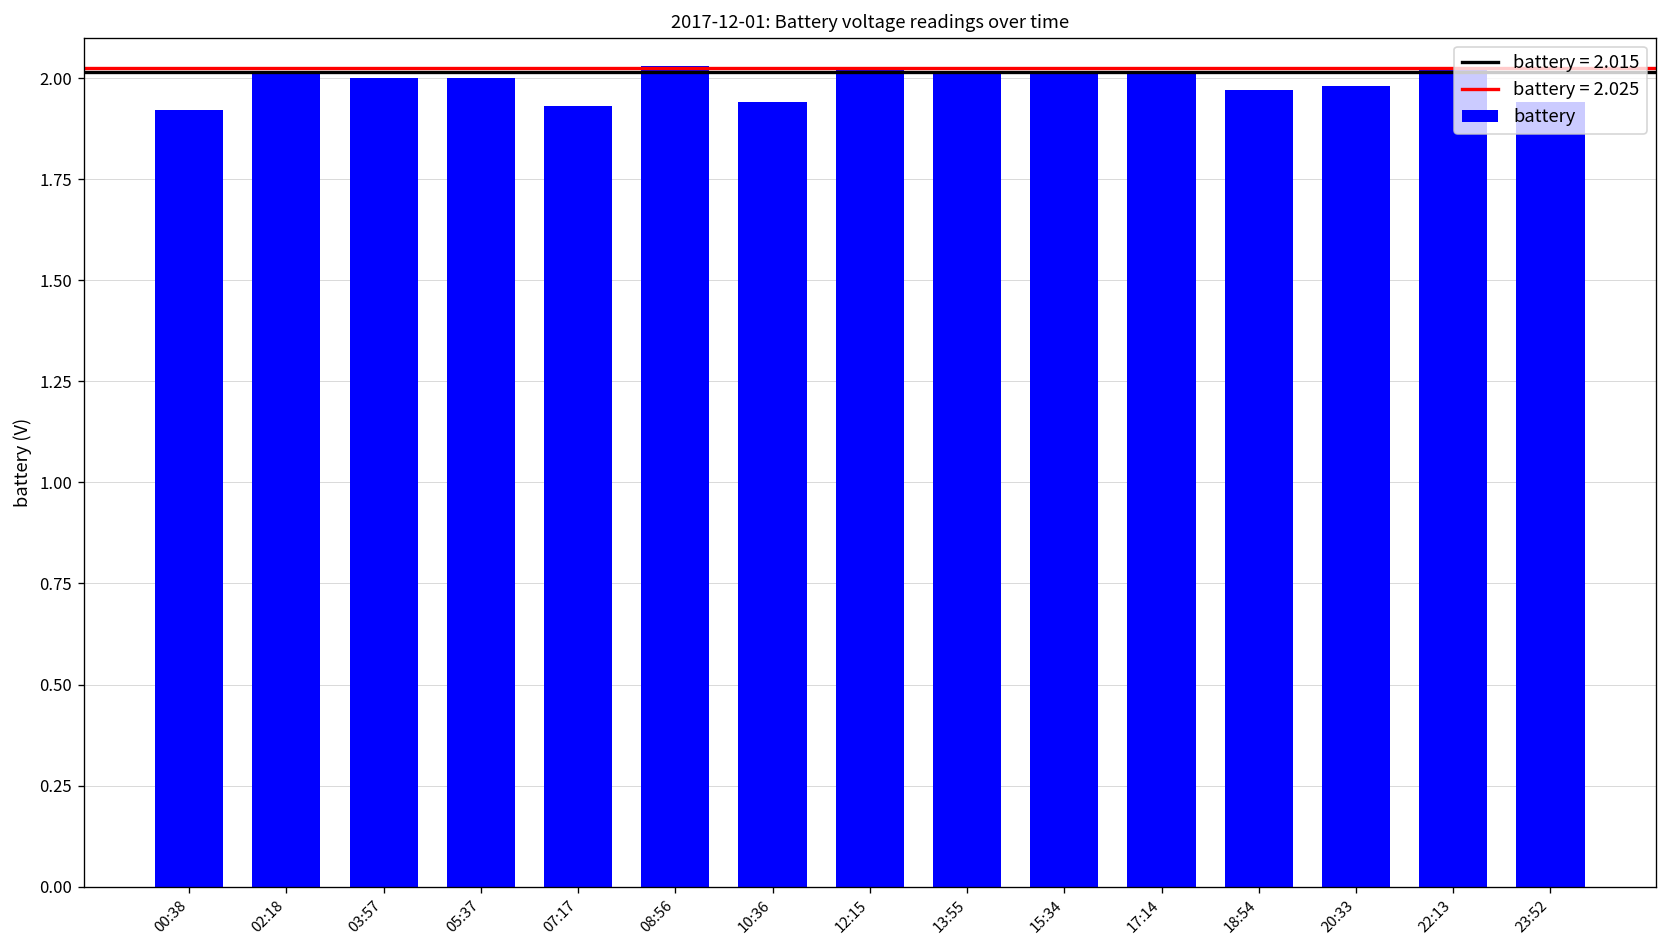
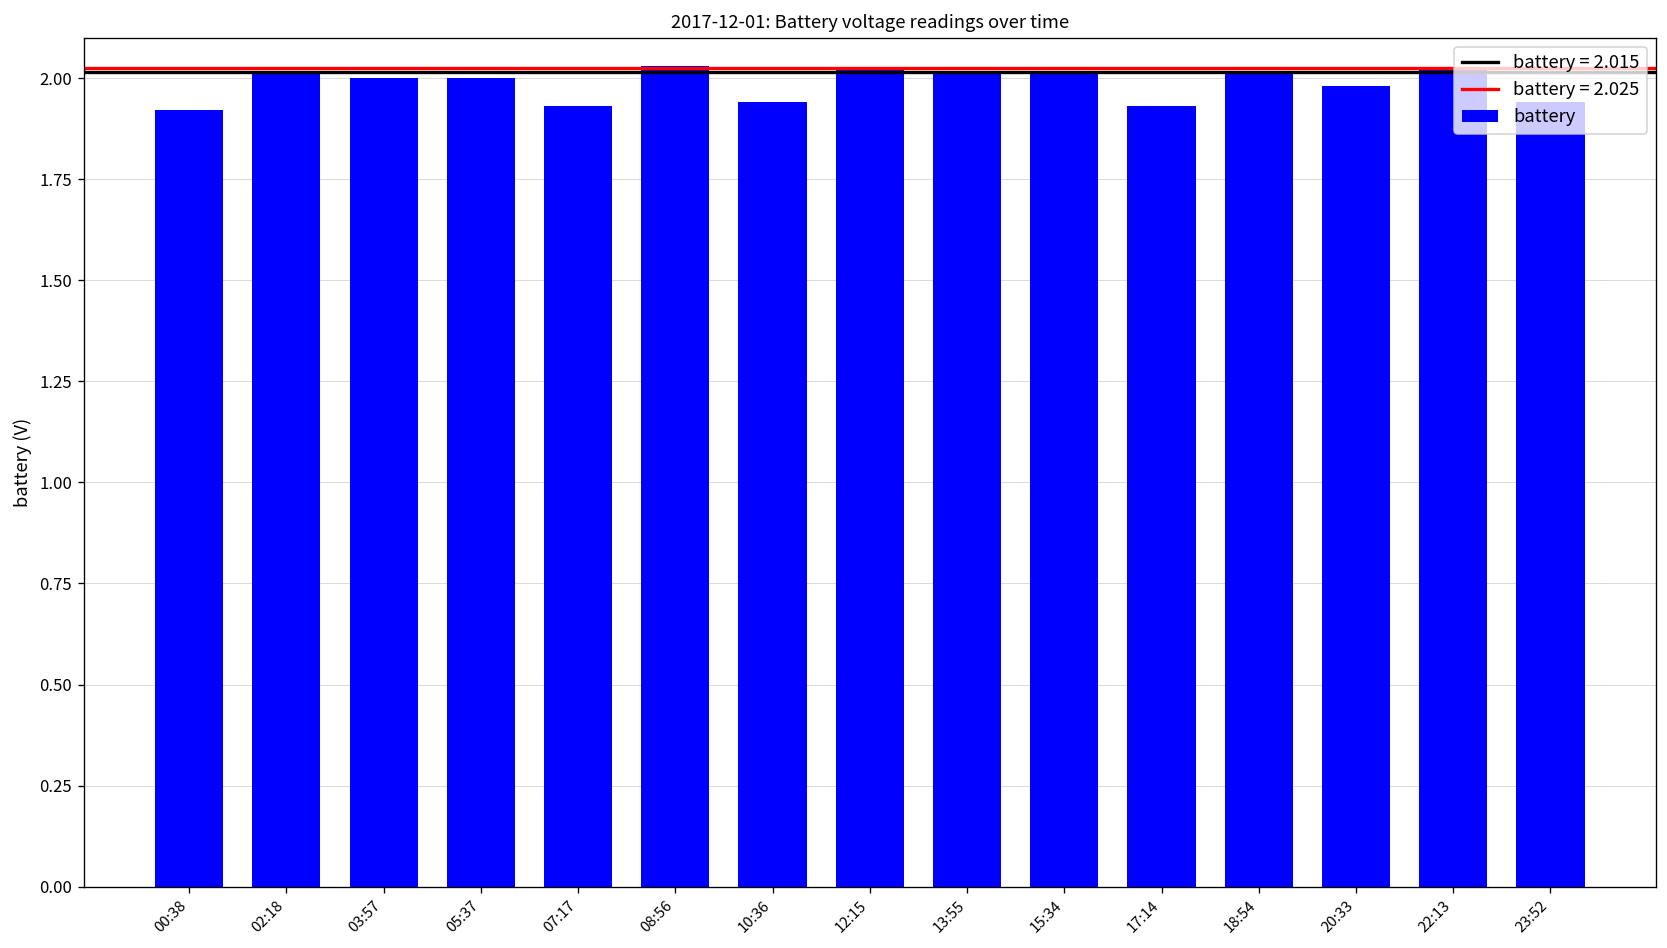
  {
    "00:38": 1.92,
    "02:18": 2.01,
    "03:57": 2.00,
    "05:37": 2.00,
    "07:17": 1.93,
    "08:56": 2.03,
    "10:36": 1.94,
    "12:15": 2.02,
    "13:55": 2.01,
    "15:34": 2.01,
-   "17:14": 2.01,
-   "18:54": 1.97,
+   "17:14": 1.93,
+   "18:54": 2.01,
    "20:33": 1.98,
    "22:13": 2.02
  }
